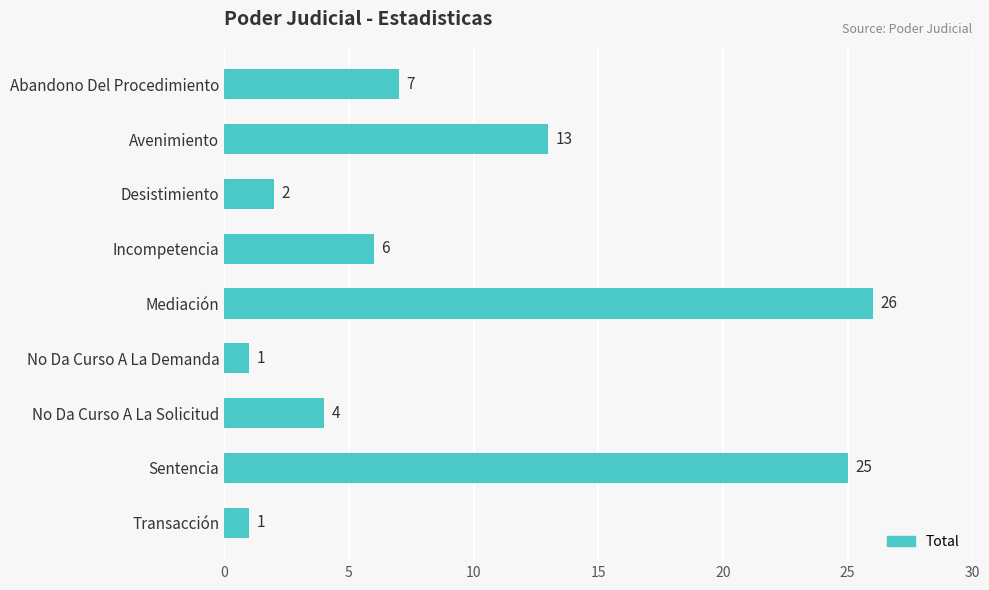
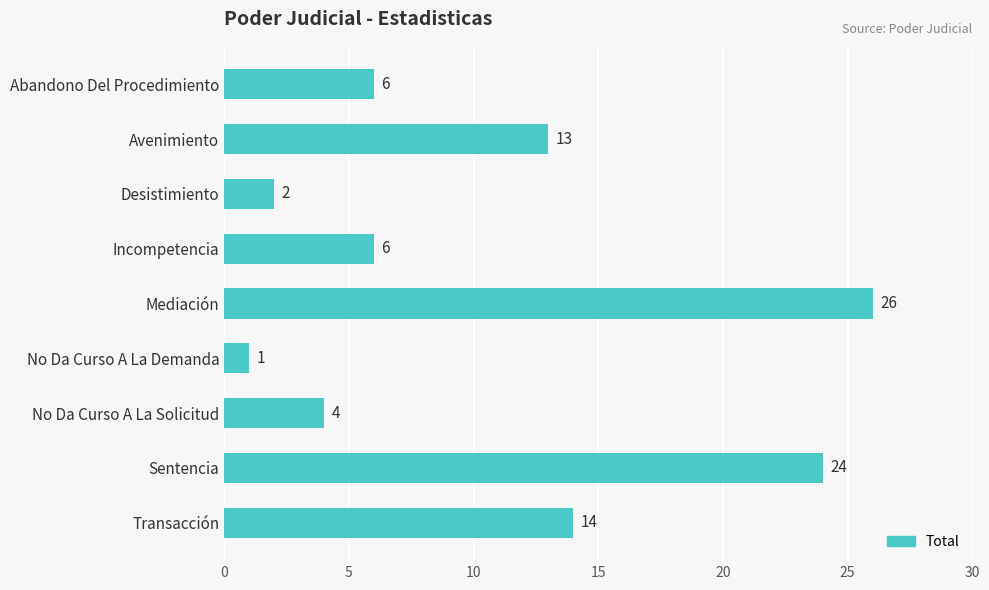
  {
-   "Abandono Del Procedimiento": 7,
+   "Abandono Del Procedimiento": 6,
    "Avenimiento": 13,
    "Desistimiento": 2,
    "Incompetencia": 6,
    "Mediación": 26,
    "No Da Curso A La Demanda": 1,
    "No Da Curso A La Solicitud": 4,
-   "Sentencia": 25,
-   "Transacción": 1
+   "Sentencia": 24,
+   "Transacción": 14
  }
